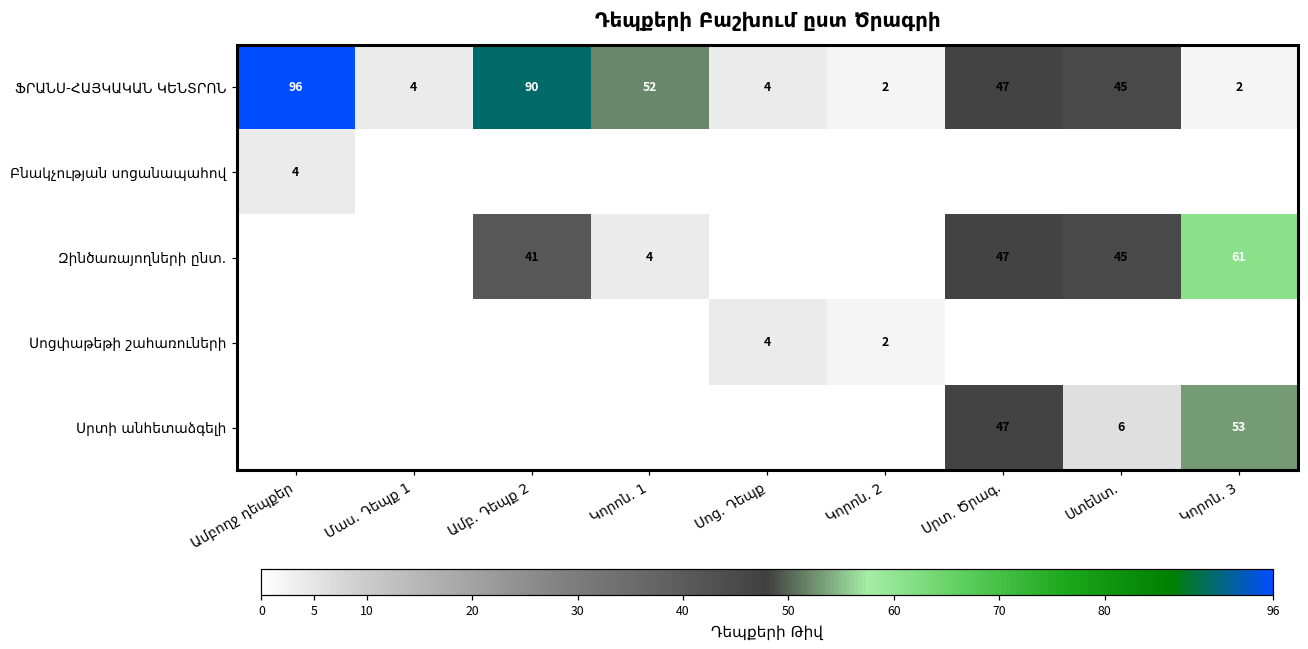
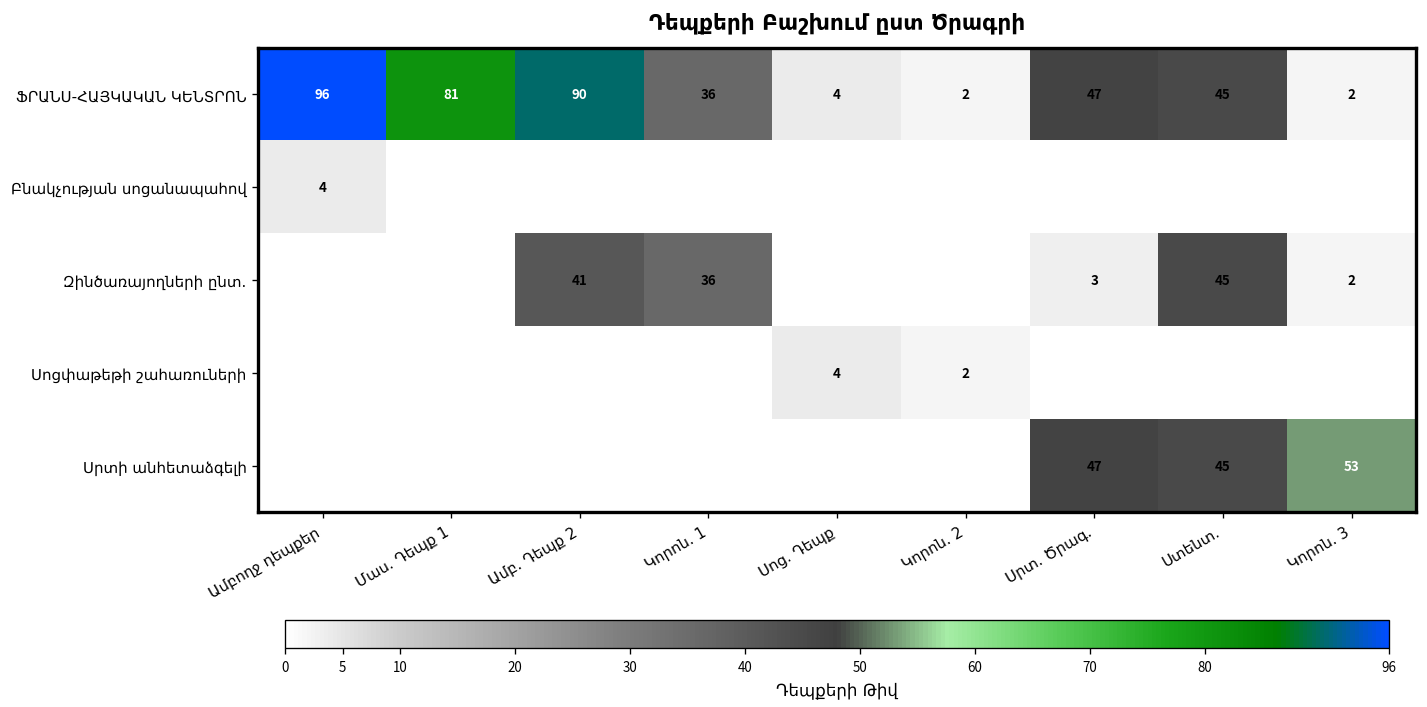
  {
    "ՖՐԱՆՍ-ՀԱՅԿԱԿԱՆ ԿԵՆՏՐՈՆ": {
      "Ամբողջ դեպքեր": 96,
-     "Մաս. Դեպք 1": 4,
+     "Մաս. Դեպք 1": 81,
      "Ամբ. Դեպք 2": 90,
-     "Կորոն. 1": 52,
+     "Կորոն. 1": 36,
      "Սոց. Դեպք": 4,
      "Կորոն. 2": 2,
      "Սրտ. Ծրագ.": 47,
      "Ստենտ.": 45,
      "Կորոն. 3": 2
    },
    "Բնակչության սոցանապահով": {
      "Ամբողջ դեպքեր": 4
    },
    "Զինծառայողների ընտ.": {
      "Ամբ. Դեպք 2": 41,
-     "Կորոն. 1": 4,
-     "Սրտ. Ծրագ.": 47,
+     "Կորոն. 1": 36,
+     "Սրտ. Ծրագ.": 3,
      "Ստենտ.": 45,
-     "Կորոն. 3": 61
+     "Կորոն. 3": 2
    },
    "Սոցփաթեթի շահառուների": {
      "Սոց. Դեպք": 4,
      "Կորոն. 2": 2
    },
    "Սրտի անհետաձգելի": {
      "Սրտ. Ծրագ.": 47,
-     "Ստենտ.": 6,
+     "Ստենտ.": 45,
      "Կորոն. 3": 53
    }
  }
